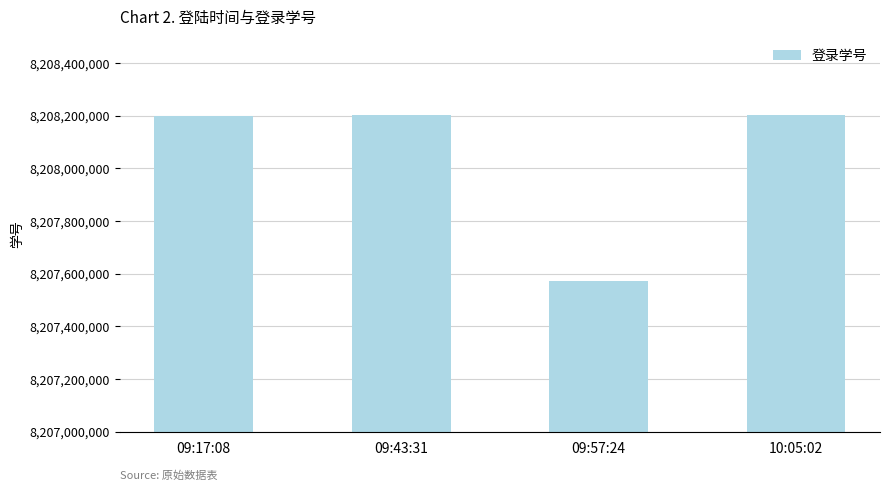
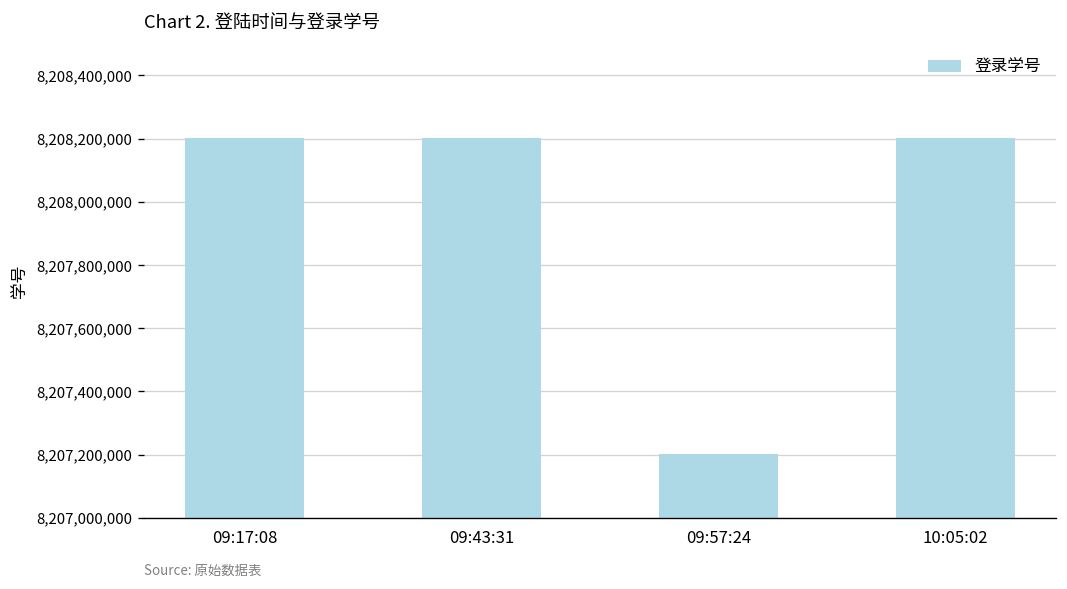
  {
    "09:17:08": "8,208,200,000",
    "09:43:31": "8,208,200,000",
-   "09:57:24": "8,207,570,000",
+   "09:57:24": "8,207,200,000",
    "10:05:02": "8,208,200,000"
  }
